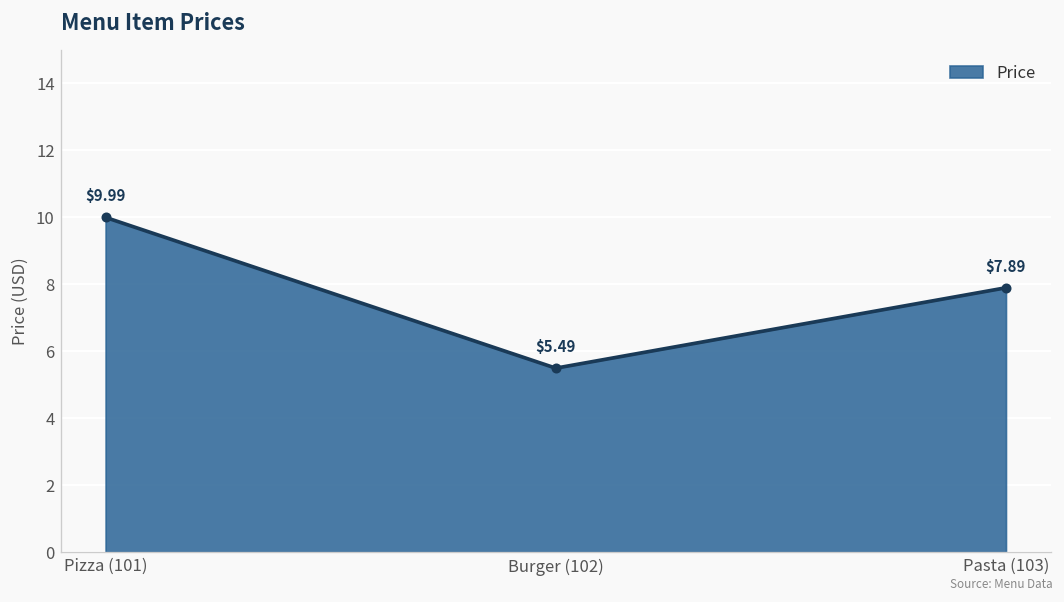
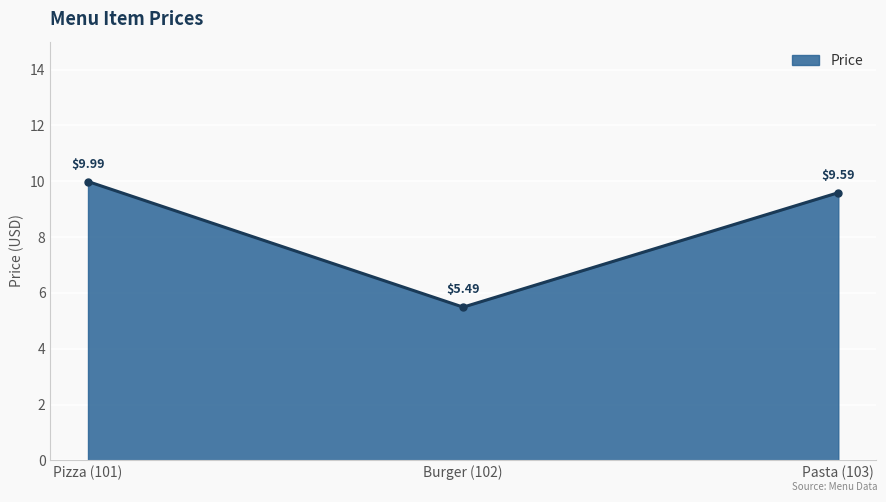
  {
    "Pizza (101)": "$9.99",
    "Burger (102)": "$5.49",
-   "Pasta (103)": "$7.89"
+   "Pasta (103)": "$9.59"
  }
